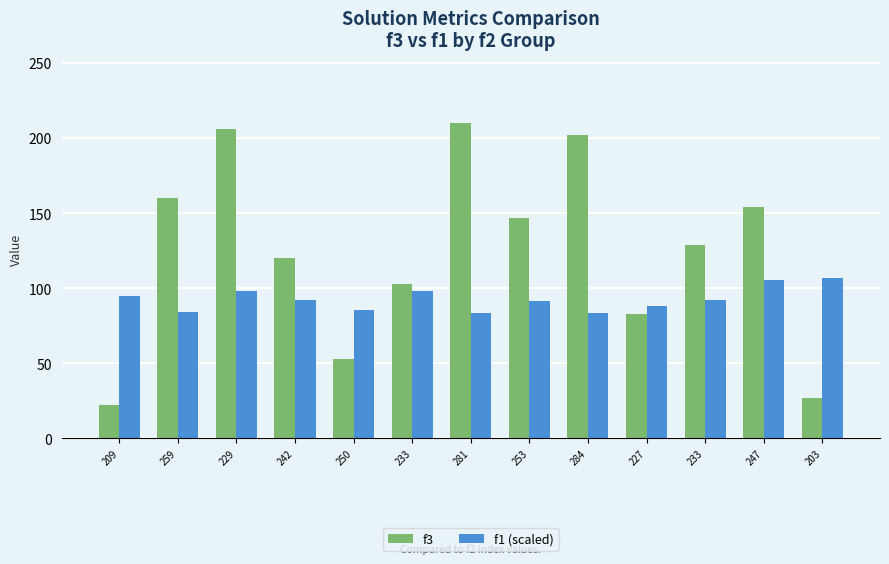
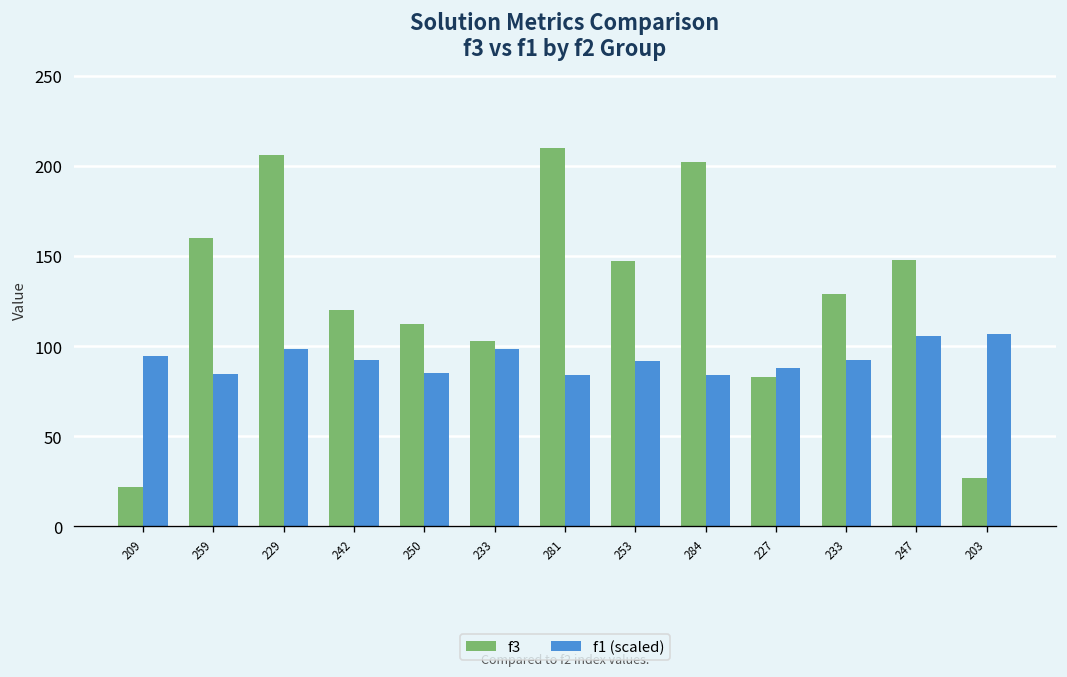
  {
    "f3": {
      "209": 22,
      "259": 160,
      "229": 206,
      "242": 120,
-     "250": 53,
+     "250": 112,
      "281": 210,
      "253": 147,
      "284": 202,
      "227": 83,
-     "247": 154,
+     "247": 148,
      "203": 27
    },
    "f1 (scaled)": {
      "209": 95,
      "259": 84,
      "229": 98,
      "242": 92,
      "250": 85,
      "281": 84,
      "253": 92,
      "284": 84,
      "227": 88,
      "247": 105,
      "203": 107
    }
  }
